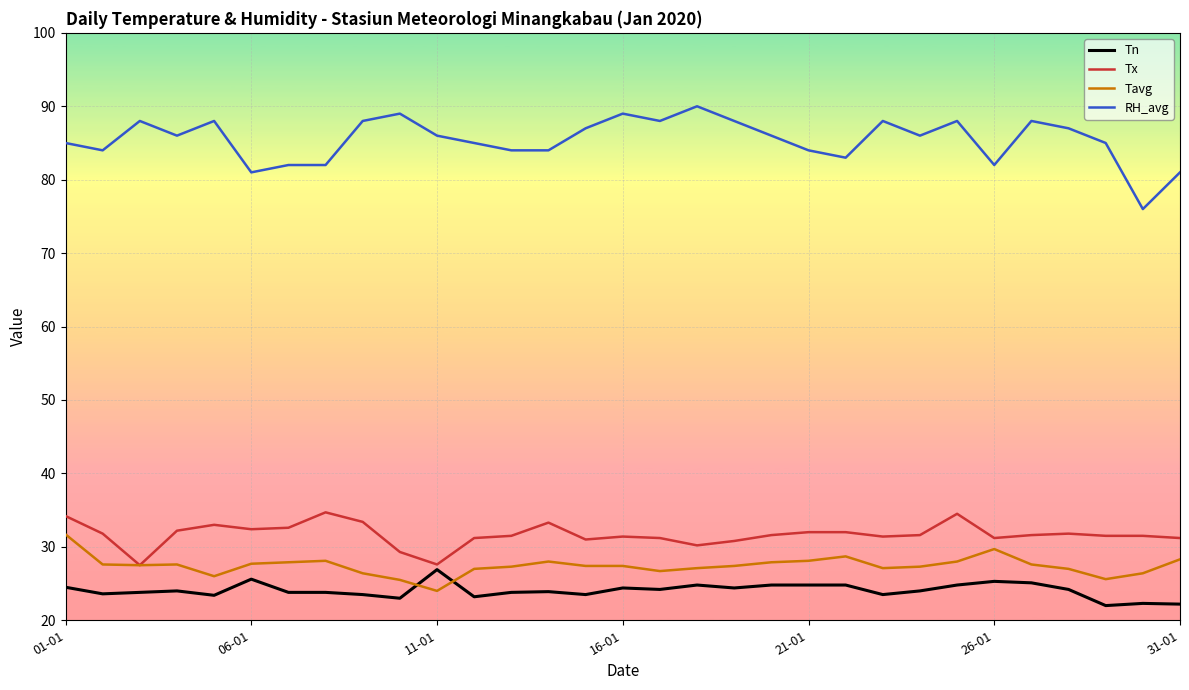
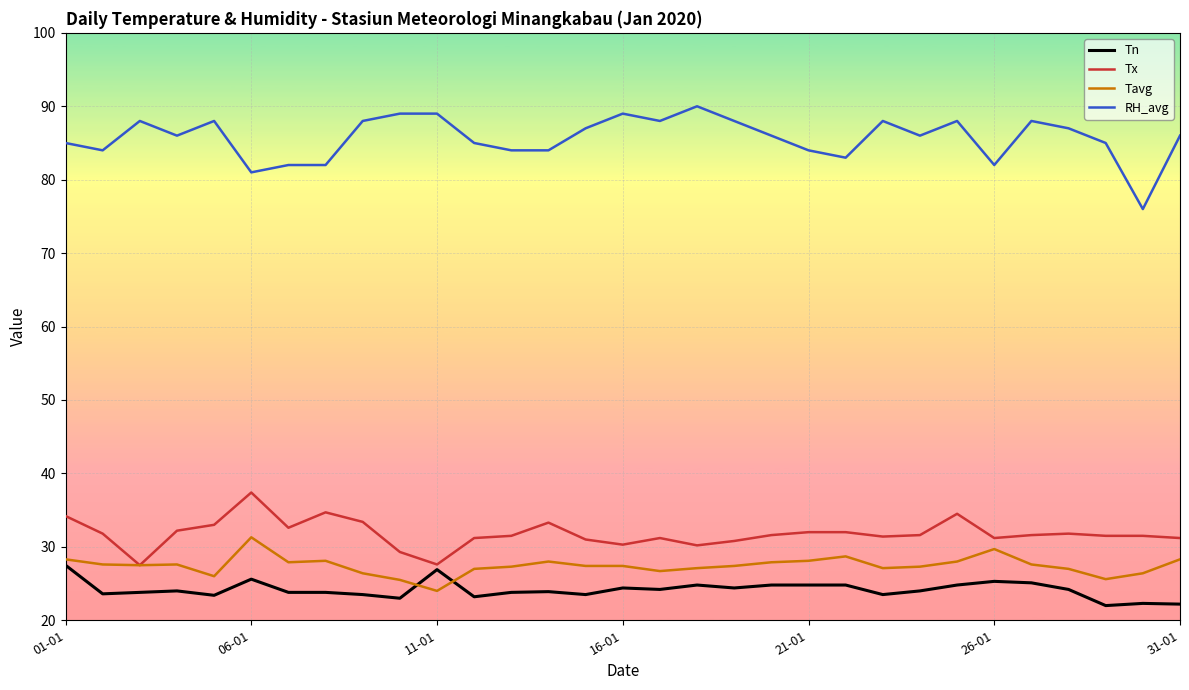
  {
    "Tn": {
-     "01-01": 25,
+     "01-01": 28,
      "06-01": 26,
      "11-01": 27,
      "16-01": 24,
      "21-01": 25,
      "26-01": 25,
      "31-01": 22
    },
    "Tx": {
      "01-01": 34,
-     "06-01": 32,
+     "06-01": 37,
      "11-01": 28,
-     "16-01": 31,
+     "16-01": 30,
      "21-01": 32,
      "26-01": 31,
      "31-01": 31
    },
    "Tavg": {
-     "01-01": 32,
-     "06-01": 28,
+     "01-01": 28,
+     "06-01": 31,
      "11-01": 24,
      "16-01": 27,
      "21-01": 28,
      "26-01": 30,
      "31-01": 28
    },
    "RH_avg": {
      "01-01": 85,
      "06-01": 81,
-     "11-01": 86,
+     "11-01": 89,
      "16-01": 89,
      "21-01": 84,
      "26-01": 82,
-     "31-01": 81
+     "31-01": 86
    }
  }
